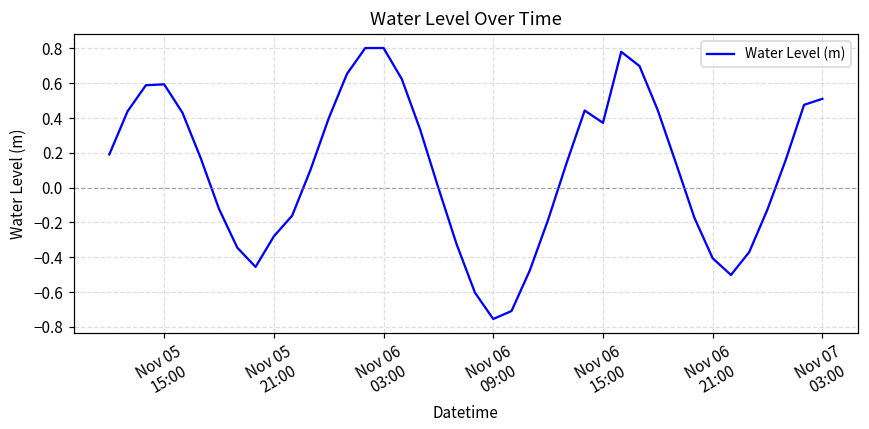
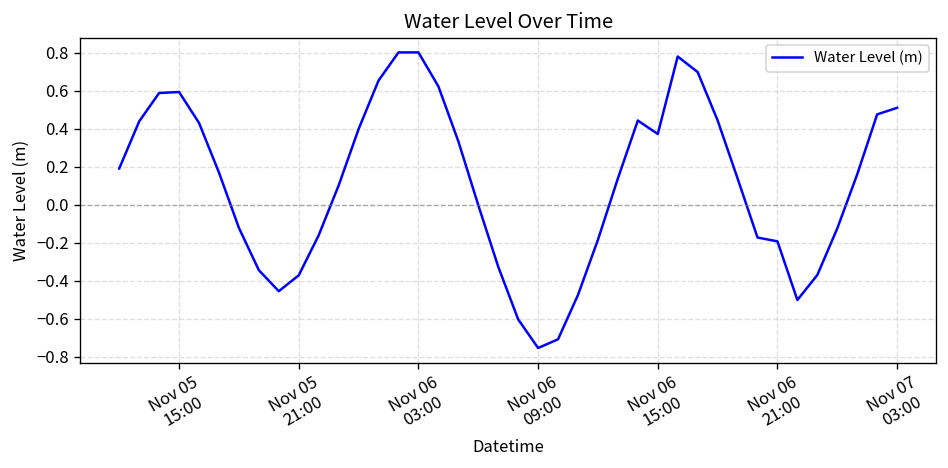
  {
    "Nov 05 15:00": 0.59,
-   "Nov 05 21:00": -0.28,
+   "Nov 05 21:00": -0.37,
    "Nov 06 03:00": 0.80,
    "Nov 06 09:00": -0.76,
    "Nov 06 15:00": 0.37,
-   "Nov 06 21:00": -0.41,
+   "Nov 06 21:00": -0.19,
    "Nov 07 03:00": 0.51
  }
